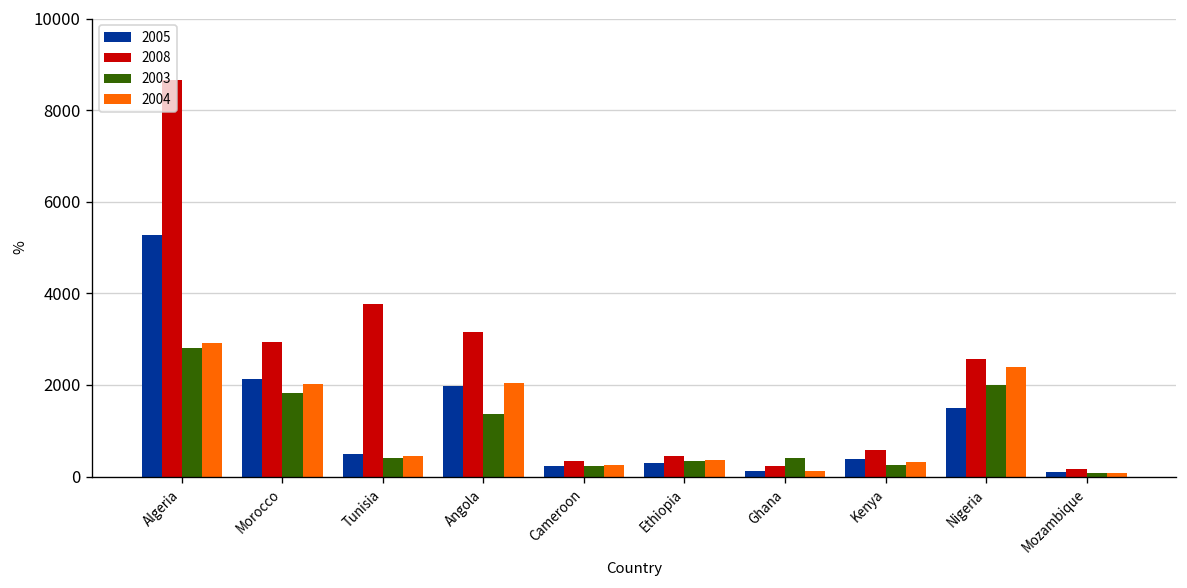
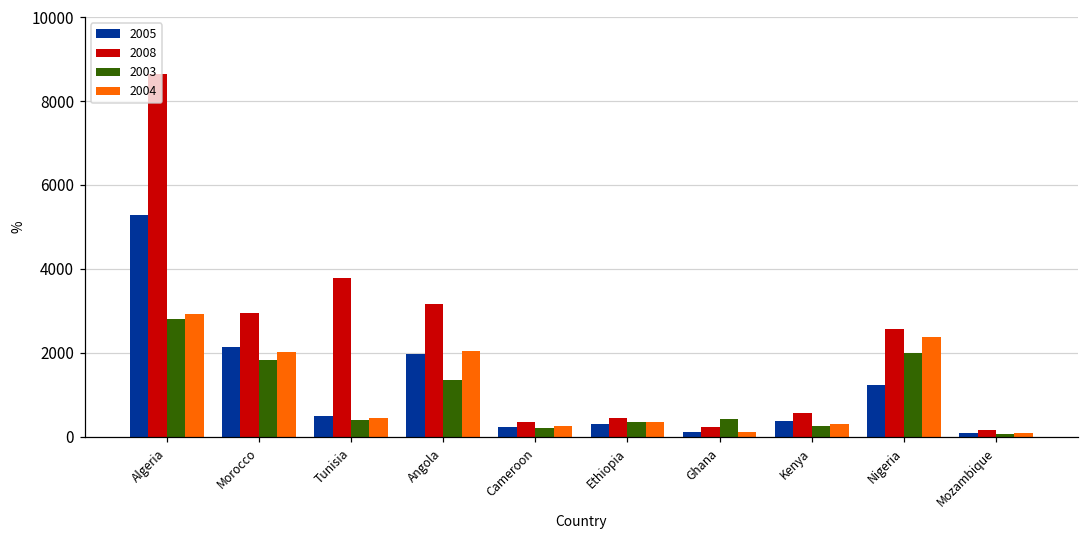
  {
    "2005": {
      "Algeria": 5300,
      "Morocco": 2100,
      "Tunisia": 500,
      "Angola": 2000,
      "Cameroon": 200,
      "Ethiopia": 300,
      "Ghana": 100,
      "Kenya": 400,
-     "Nigeria": 1500,
+     "Nigeria": 1200,
      "Mozambique": 100
    },
    "2008": {
      "Morocco": 2900,
      "Tunisia": 3800,
      "Angola": 3200,
      "Cameroon": 300,
      "Ethiopia": 400,
      "Ghana": 200,
      "Kenya": 600,
      "Nigeria": 2600,
      "Mozambique": 200
    },
    "2003": {
      "Algeria": 2800,
      "Morocco": 1800,
      "Tunisia": 400,
      "Angola": 1400,
      "Cameroon": 200,
      "Ethiopia": 300,
      "Ghana": 400,
      "Kenya": 300,
      "Nigeria": 2000,
      "Mozambique": 100
    },
    "2004": {
      "Algeria": 2900,
      "Morocco": 2000,
      "Tunisia": 400,
      "Angola": 2000,
      "Cameroon": 300,
      "Ethiopia": 400,
      "Ghana": 100,
      "Kenya": 300,
      "Nigeria": 2400,
      "Mozambique": 100
    }
  }
